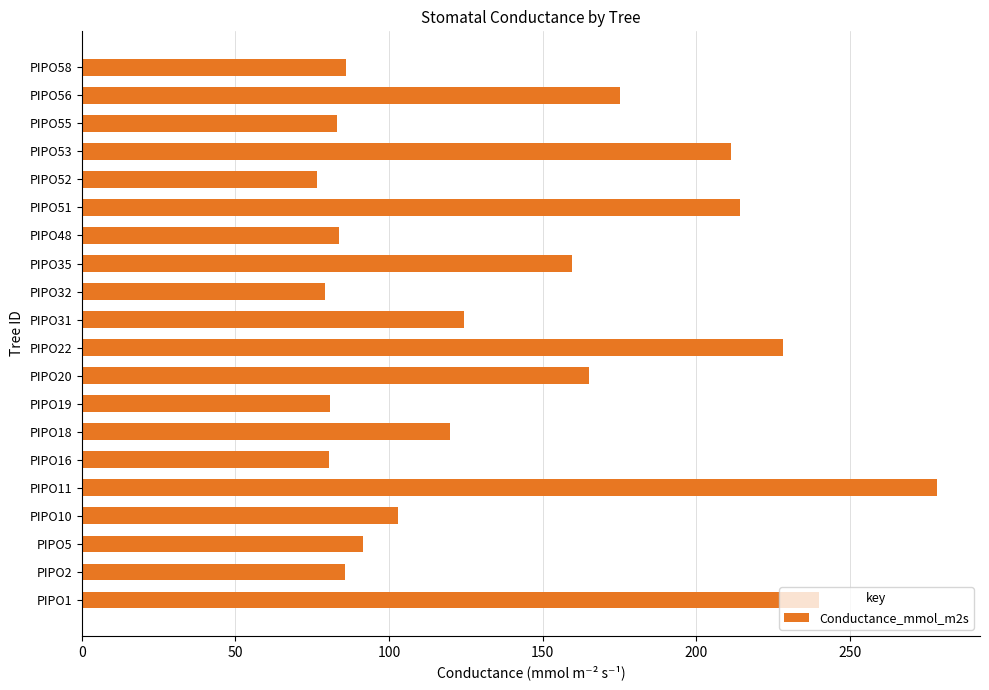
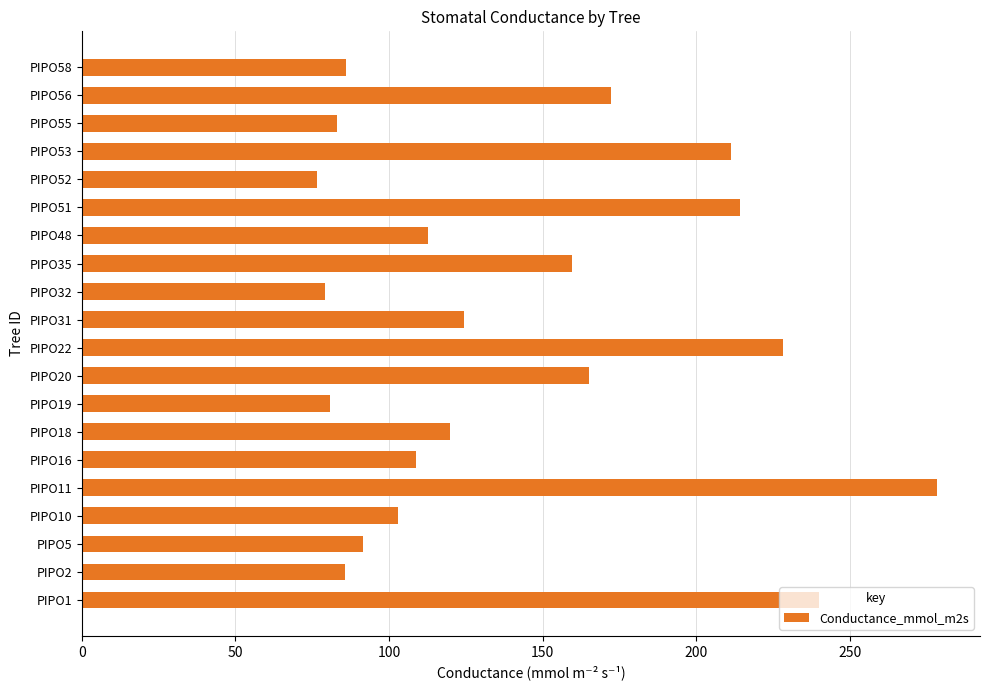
  {
    "PIPO58": 86,
-   "PIPO56": 175,
+   "PIPO56": 172,
    "PIPO55": 83,
    "PIPO53": 211,
    "PIPO52": 76,
    "PIPO51": 214,
-   "PIPO48": 84,
+   "PIPO48": 113,
    "PIPO35": 160,
    "PIPO32": 79,
    "PIPO31": 125,
    "PIPO22": 228,
    "PIPO20": 165,
    "PIPO19": 81,
    "PIPO18": 120,
-   "PIPO16": 81,
+   "PIPO16": 109,
    "PIPO11": 279,
    "PIPO10": 103,
    "PIPO5": 92,
    "PIPO2": 86
  }
